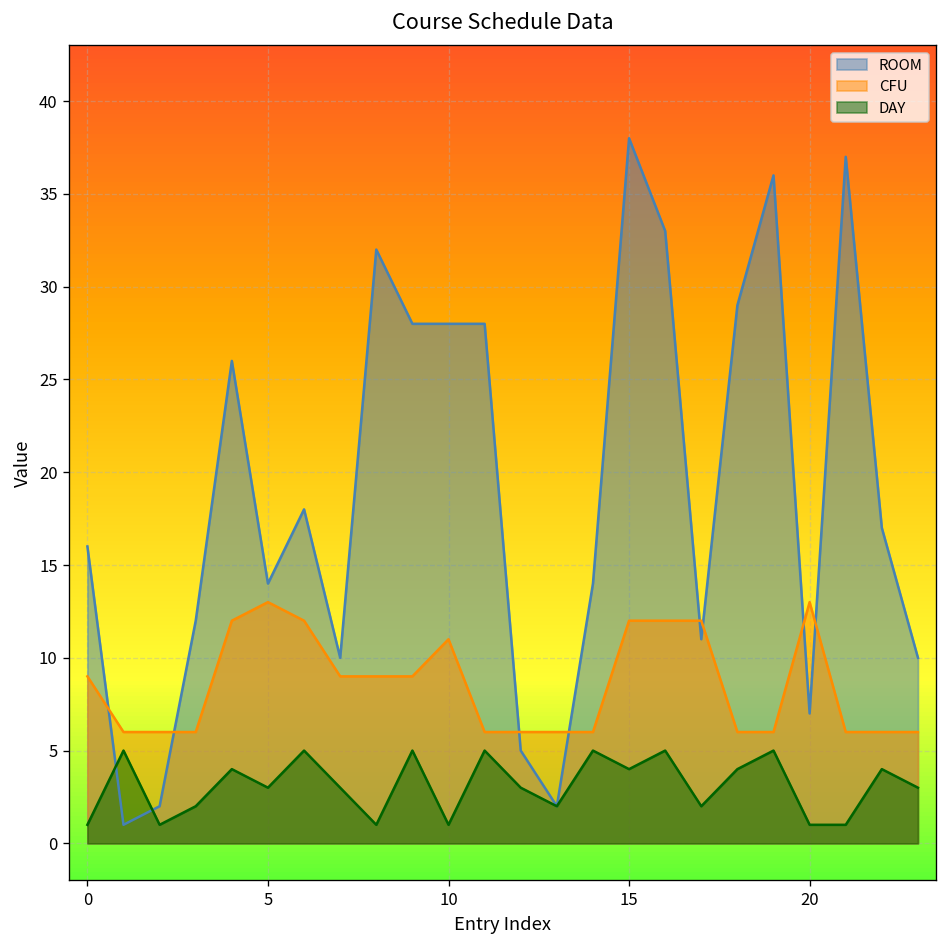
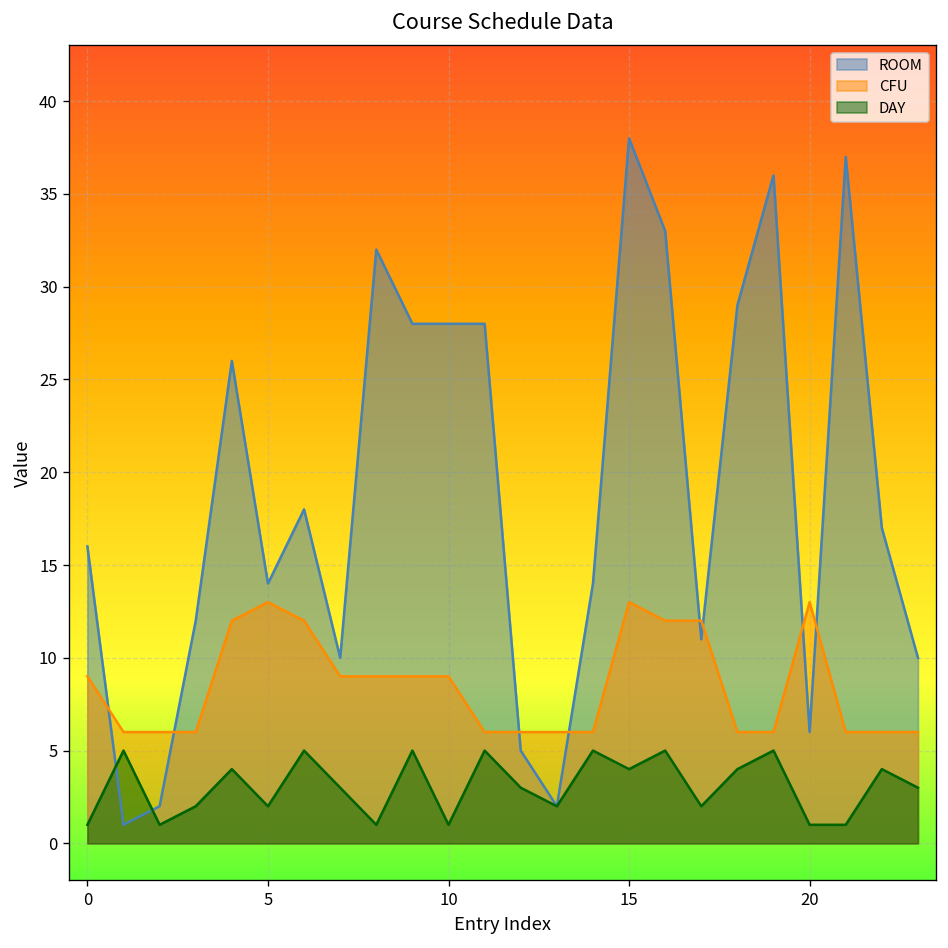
  {
    "ROOM": {
      "0": 16,
      "5": 14,
      "10": 28,
      "15": 38,
-     "20": 7
+     "20": 6
    },
    "CFU": {
      "0": 9,
      "5": 13,
-     "10": 11,
-     "15": 12,
+     "10": 9,
+     "15": 13,
      "20": 13
    },
    "DAY": {
      "0": 1,
-     "5": 3,
+     "5": 2,
      "10": 1,
      "15": 4,
      "20": 1
    }
  }
